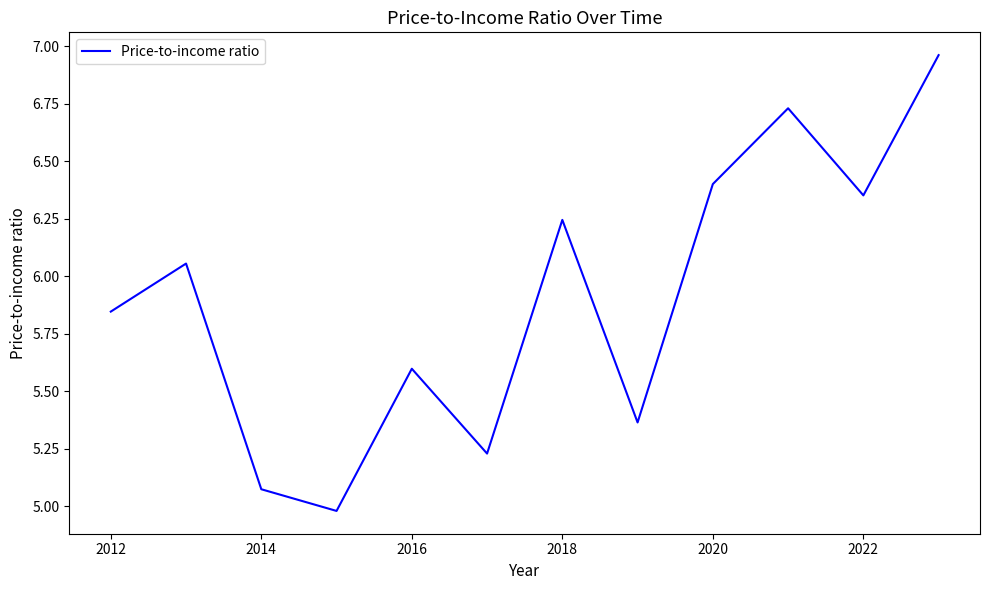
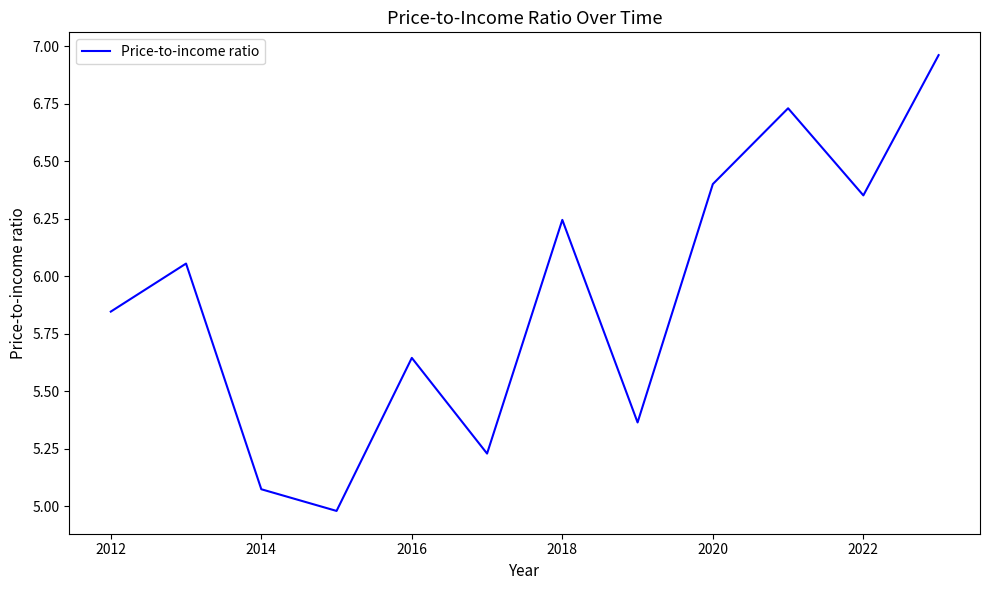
  {
    "2012": 5.85,
    "2014": 5.07,
-   "2016": 5.60,
+   "2016": 5.64,
    "2018": 6.24,
    "2020": 6.40,
    "2022": 6.35
  }
